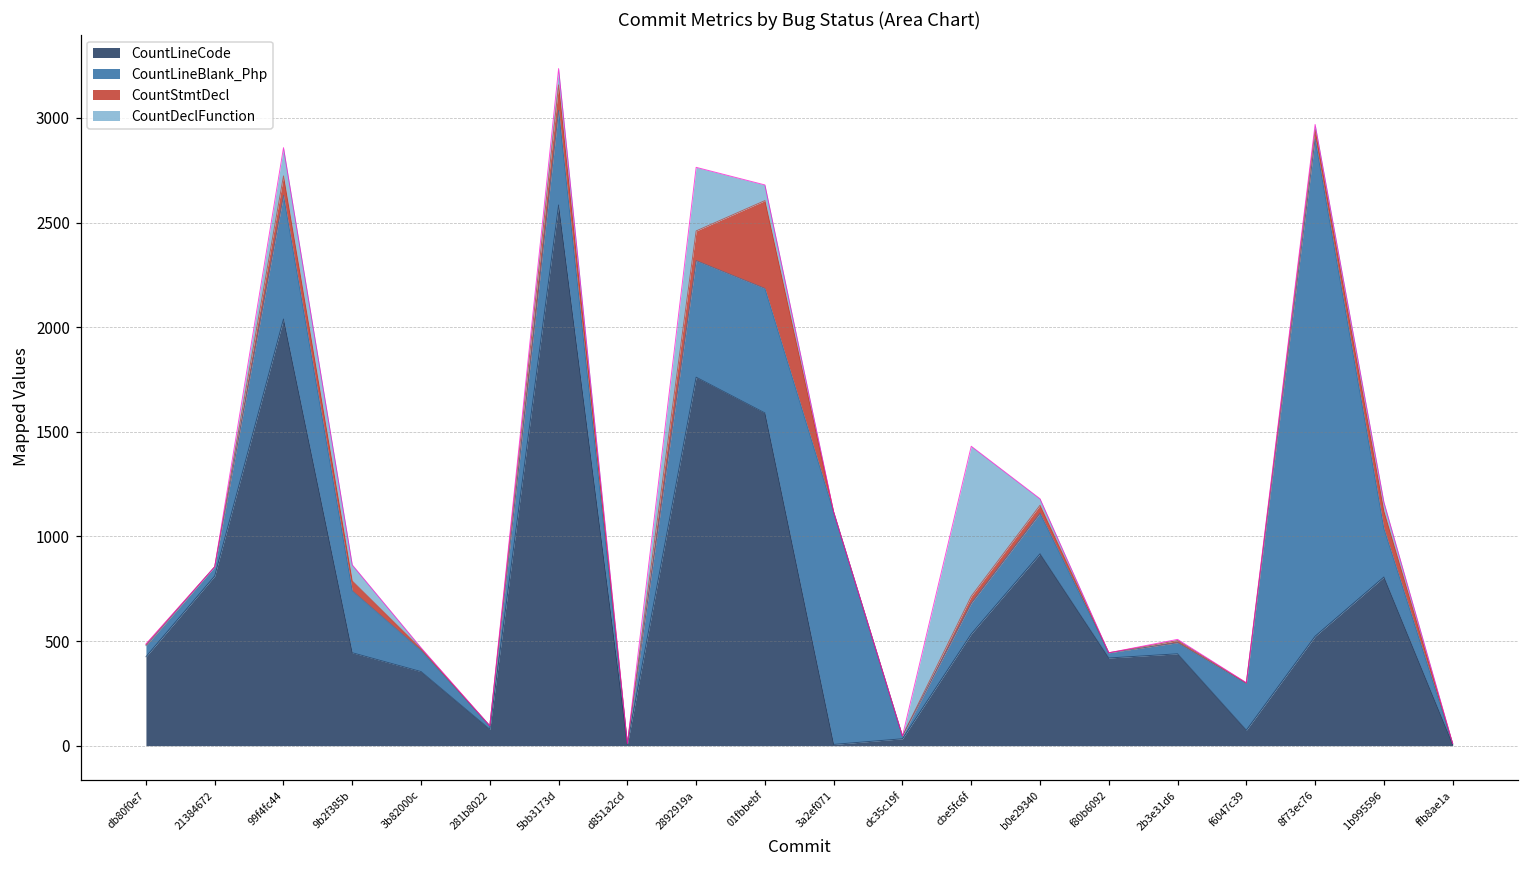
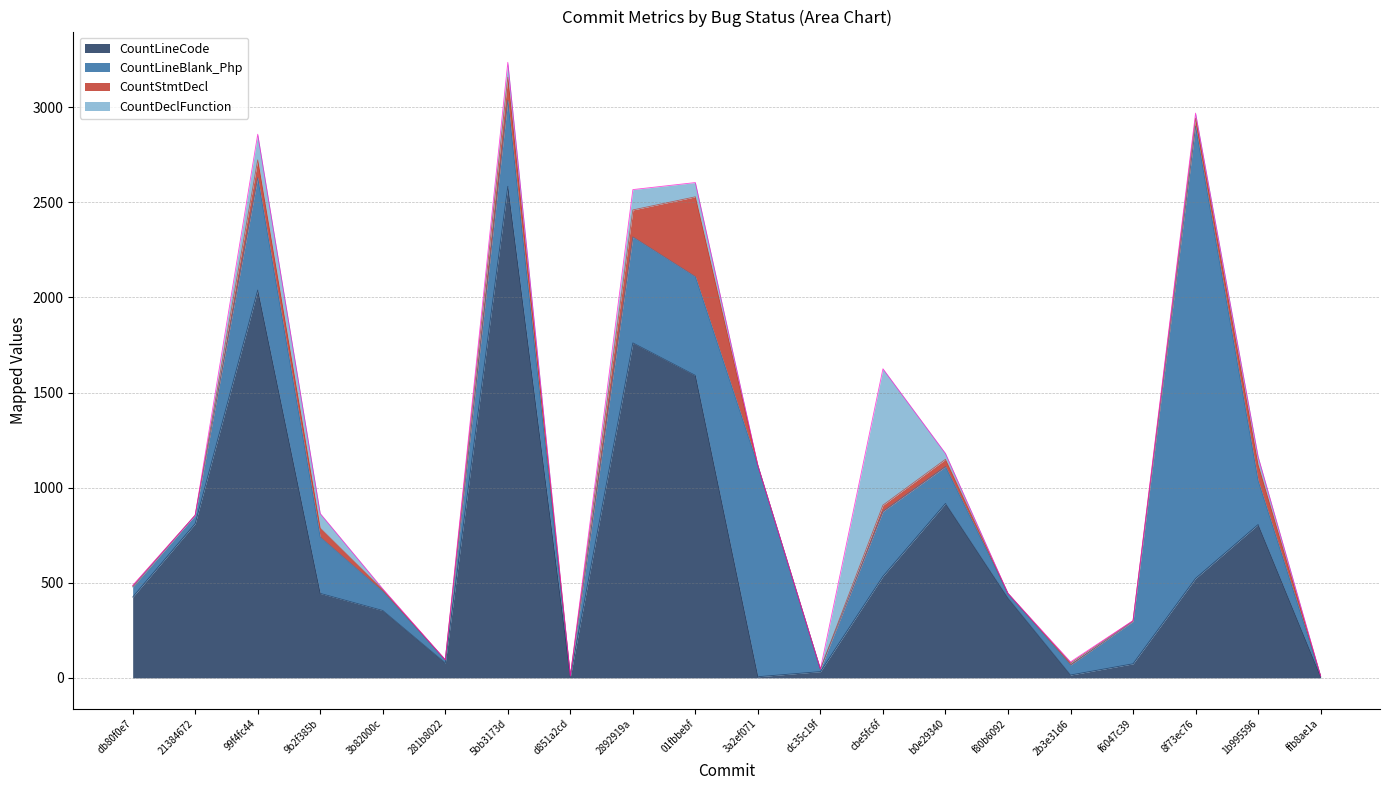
  {
    "CountLineCode": {
      "db80f0e7": 430,
      "21384672": 810,
      "99f4fc44": 2040,
      "9b2f385b": 440,
      "3b82000c": 350,
      "281b8022": 80,
      "5bb3173d": 2580,
      "2892919a": 1760,
      "01fbbebf": 1590,
      "3a2ef071": 10,
      "cbe5fc6f": 530,
      "b0e29340": 920,
      "f80b6092": 420,
-     "2b3e31d6": 440,
+     "2b3e31d6": 20,
      "f6047c39": 70,
      "8f73ec76": 520,
      "1b995596": 810
    },
    "CountLineBlank_Php": {
      "99f4fc44": 590,
      "9b2f385b": 300,
      "5bb3173d": 450,
      "2892919a": 560,
-     "01fbbebf": 600,
-     "cbe5fc6f": 150,
+     "01fbbebf": 520,
+     "cbe5fc6f": 340,
      "b0e29340": 190,
      "8f73ec76": 2380,
      "1b995596": 230
    },
    "CountStmtDecl": {
      "99f4fc44": 90,
      "9b2f385b": 50,
      "5bb3173d": 120,
      "2892919a": 140,
      "01fbbebf": 420,
      "cbe5fc6f": 30,
      "b0e29340": 40,
      "8f73ec76": 40,
      "1b995596": 80
    },
    "CountDeclFunction": {
      "99f4fc44": 140,
      "9b2f385b": 80,
      "5bb3173d": 80,
-     "2892919a": 300,
+     "2892919a": 110,
      "01fbbebf": 80,
      "cbe5fc6f": 720,
      "b0e29340": 30,
      "8f73ec76": 30,
      "1b995596": 40
    }
  }
